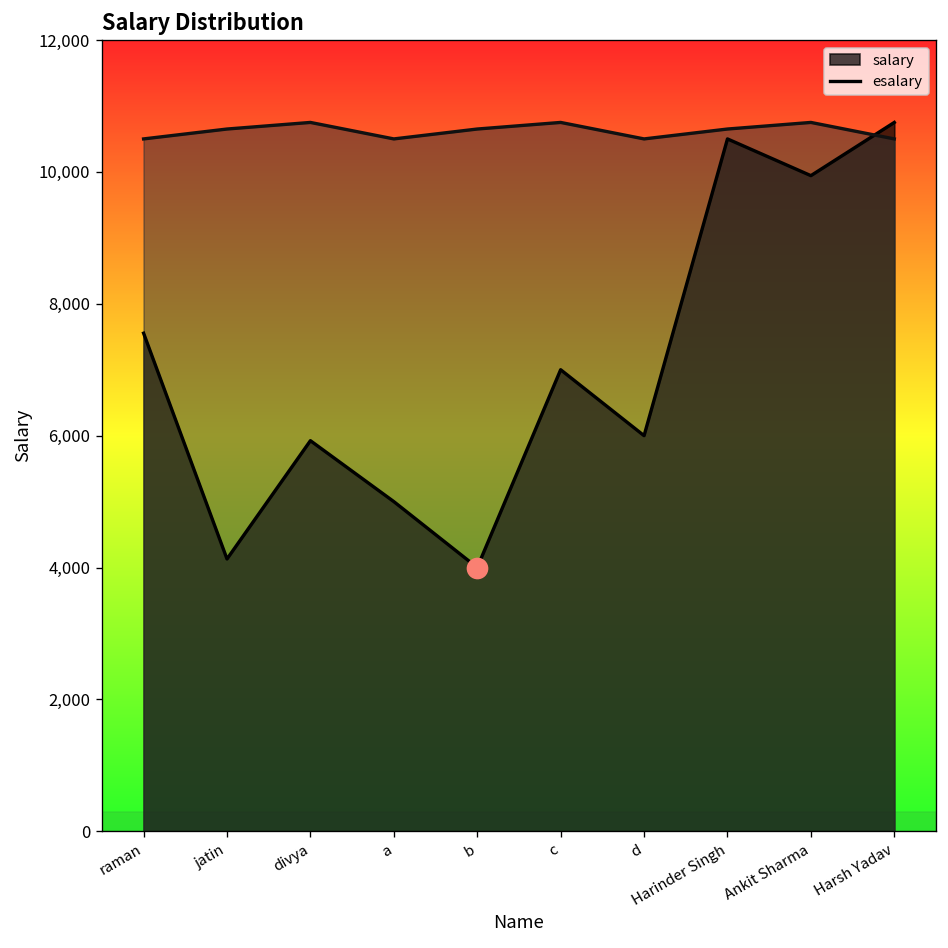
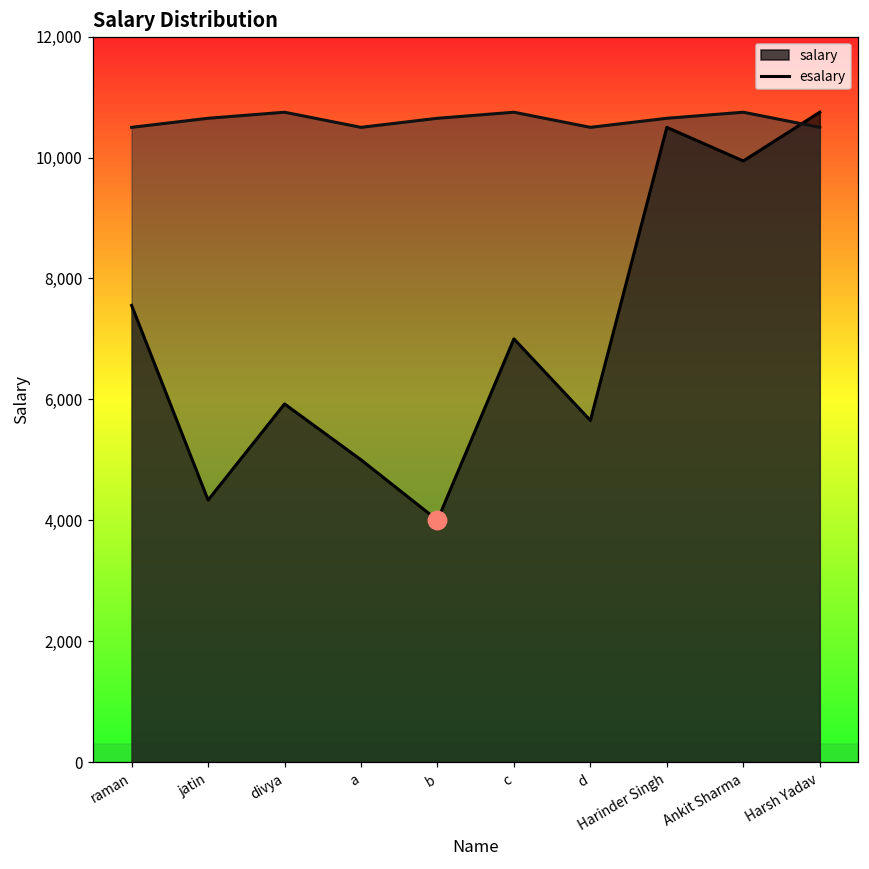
  {
    "salary": {
      "raman": "7,600",
-     "jatin": "4,100",
+     "jatin": "4,300",
      "divya": "5,900",
      "a": "5,000",
      "c": "7,000",
-     "d": "6,000",
+     "d": "5,700",
      "Harinder Singh": "10,500",
      "Ankit Sharma": "9,900",
      "Harsh Yadav": "10,800"
    }
  }
